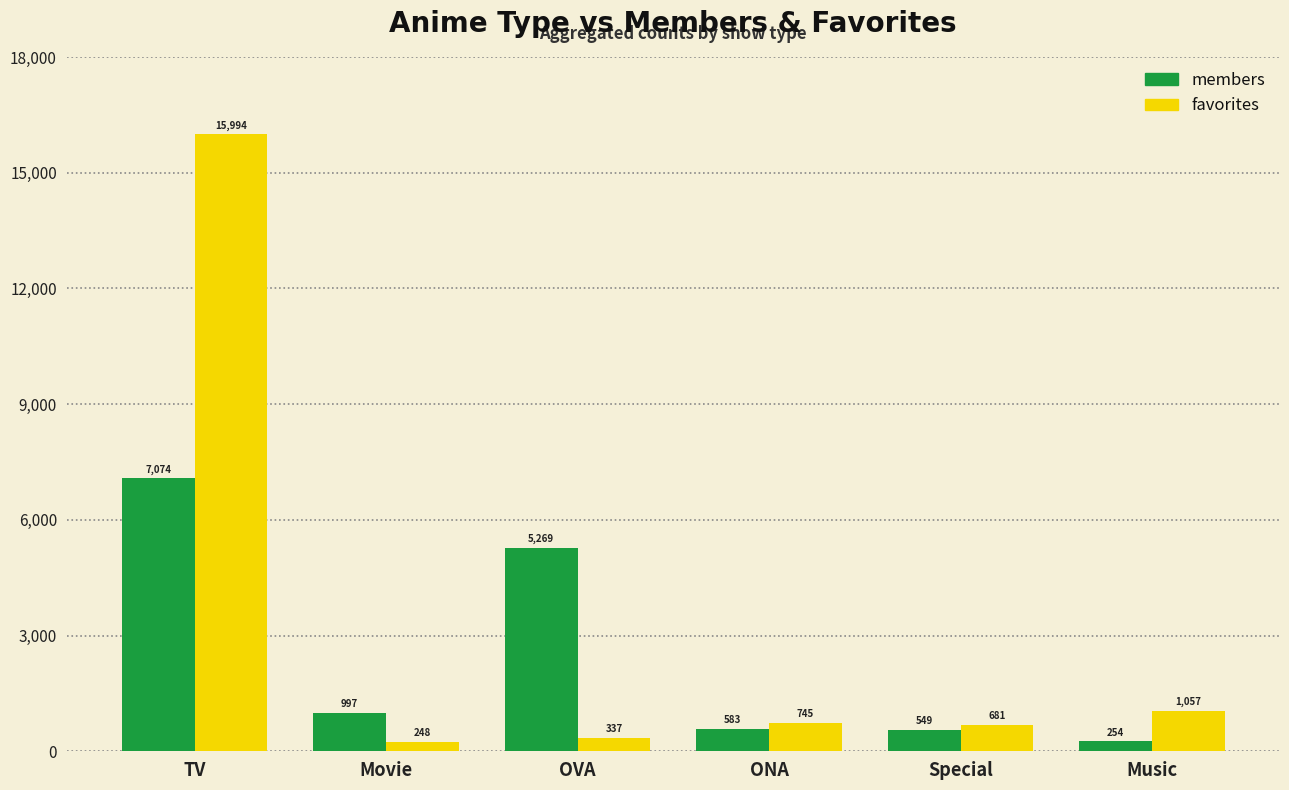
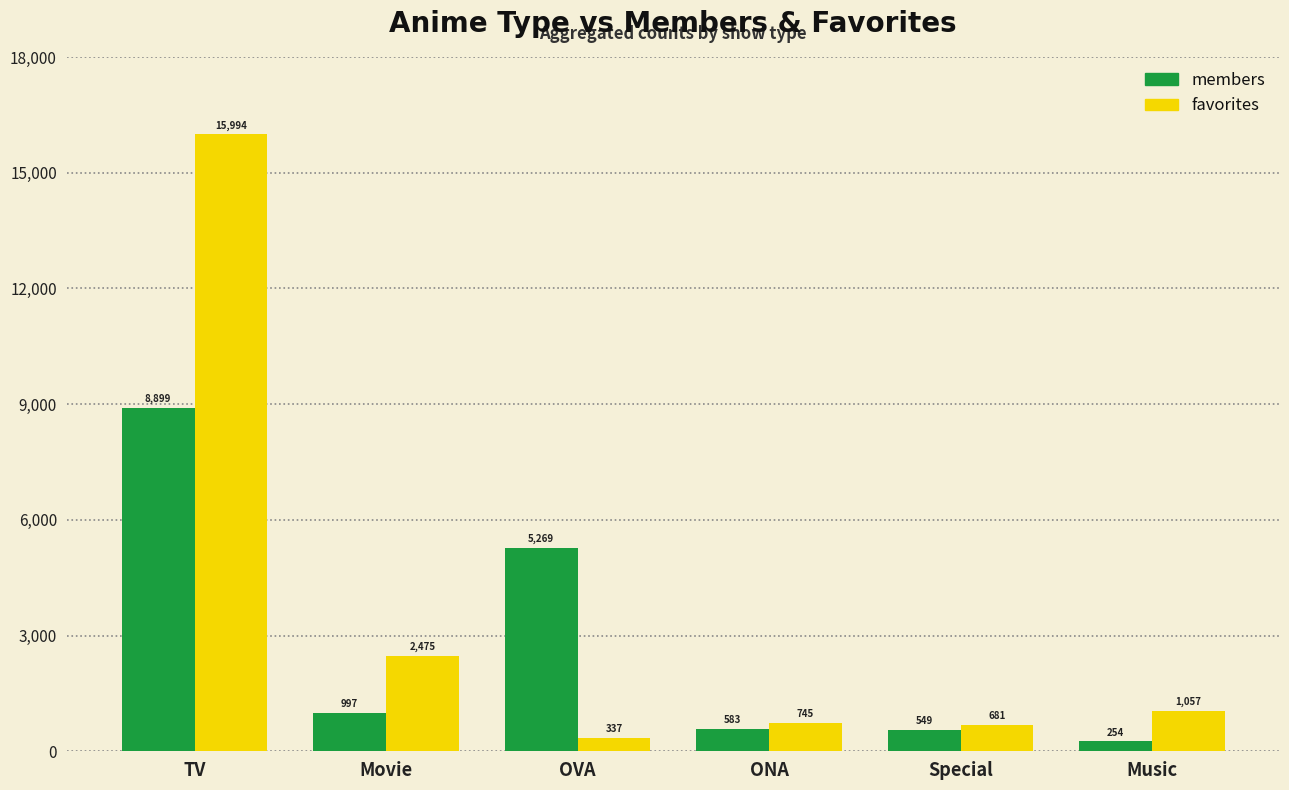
  {
    "members": {
-     "TV": "7,074",
+     "TV": "8,899",
      "Movie": "997",
      "OVA": "5,269",
      "ONA": "583",
      "Special": "549",
      "Music": "254"
    },
    "favorites": {
      "TV": "15,994",
-     "Movie": "248",
+     "Movie": "2,475",
      "OVA": "337",
      "ONA": "745",
      "Special": "681",
      "Music": "1,057"
    }
  }
